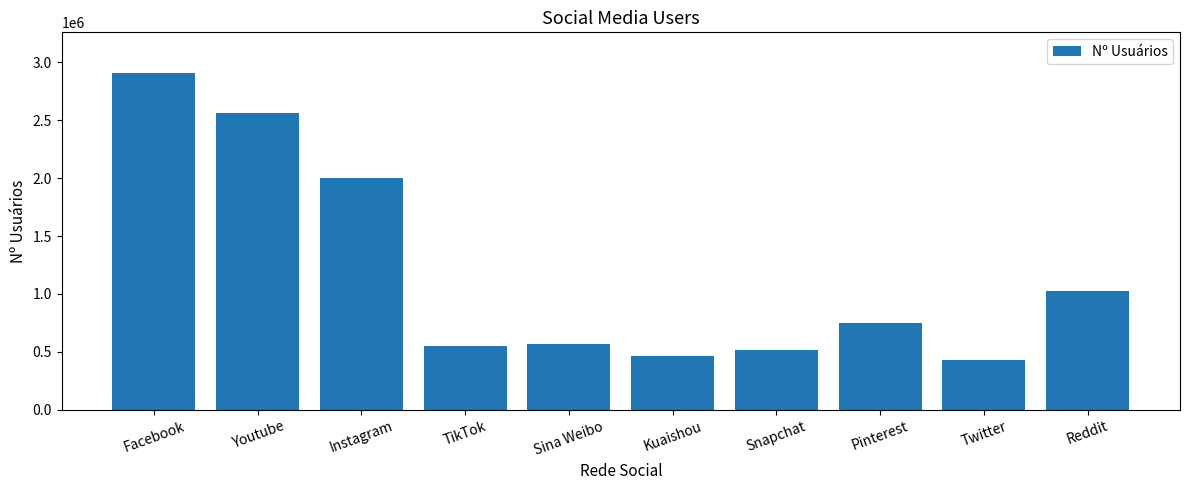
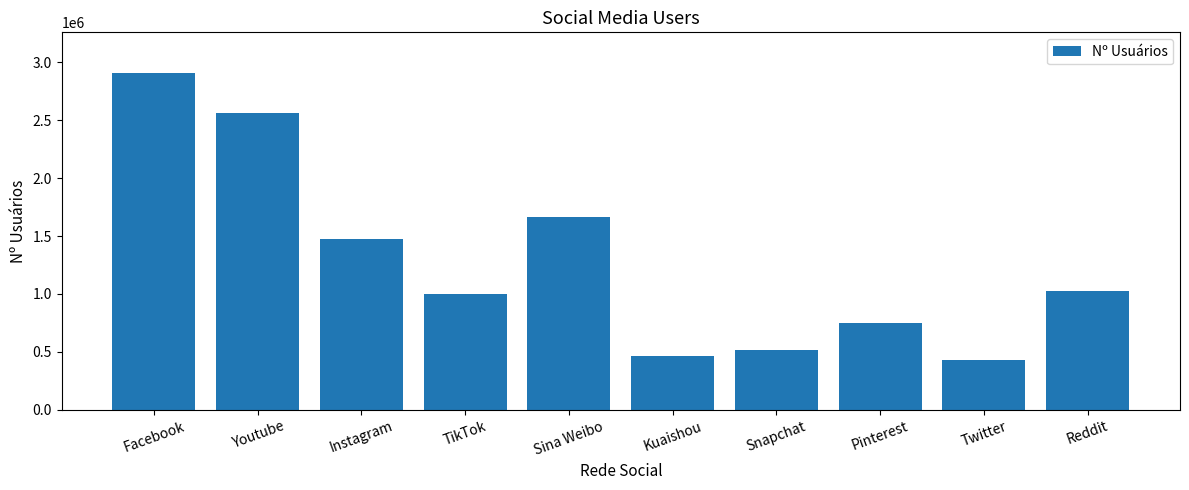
  {
    "Facebook": 2910000,
    "Youtube": 2560000,
-   "Instagram": 2010000,
-   "TikTok": 550000,
-   "Sina Weibo": 570000,
+   "Instagram": 1480000,
+   "TikTok": 1000000,
+   "Sina Weibo": 1670000,
    "Kuaishou": 460000,
    "Snapchat": 520000,
    "Pinterest": 750000,
    "Twitter": 430000,
    "Reddit": 1030000
  }
